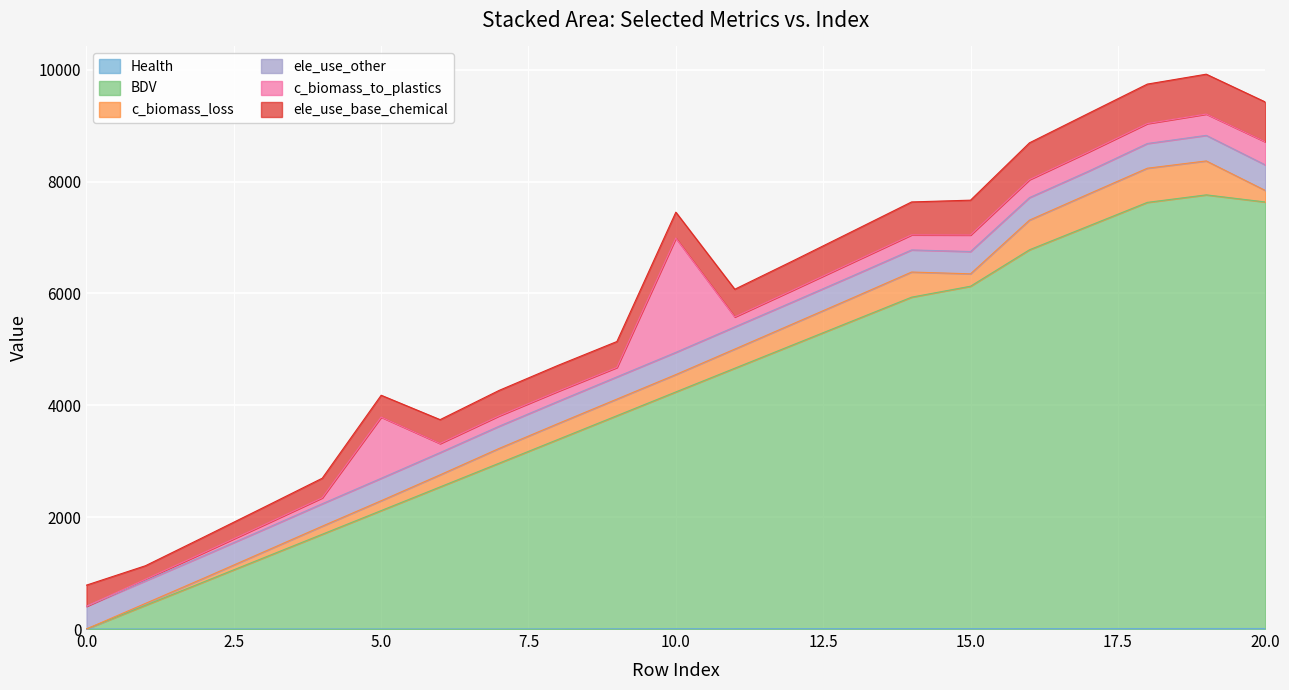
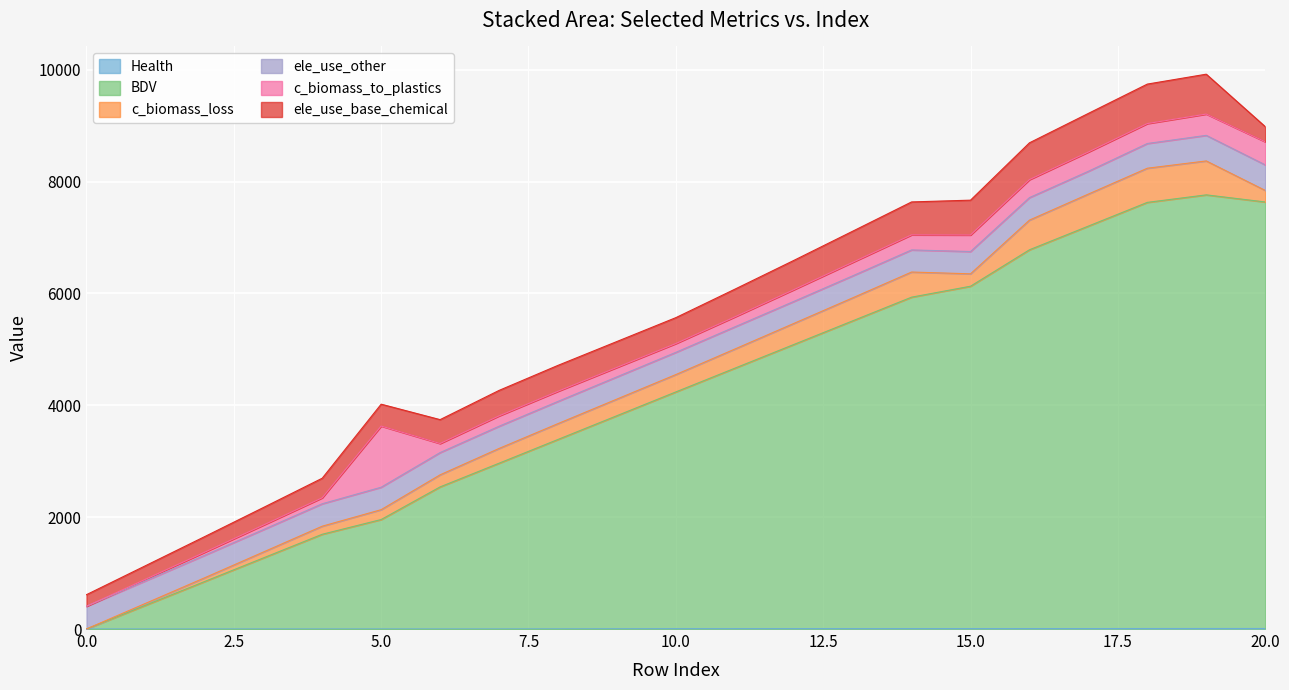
  {
    "BDV": {
-     "5.0": 2100,
+     "5.0": 2000,
      "10.0": 4200,
      "15.0": 6100,
      "20.0": 7600
    },
    "c_biomass_loss": {
      "5.0": 200,
      "10.0": 300,
      "15.0": 200,
      "20.0": 200
    },
    "c_biomass_to_plastics": {
      "5.0": 1100,
-     "10.0": 2000,
+     "10.0": 200,
      "15.0": 300,
      "20.0": 400
    },
    "ele_use_base_chemical": {
-     "0.0": 400,
+     "0.0": 200,
      "5.0": 400,
      "10.0": 500,
      "15.0": 600,
-     "20.0": 700
+     "20.0": 300
    }
  }
